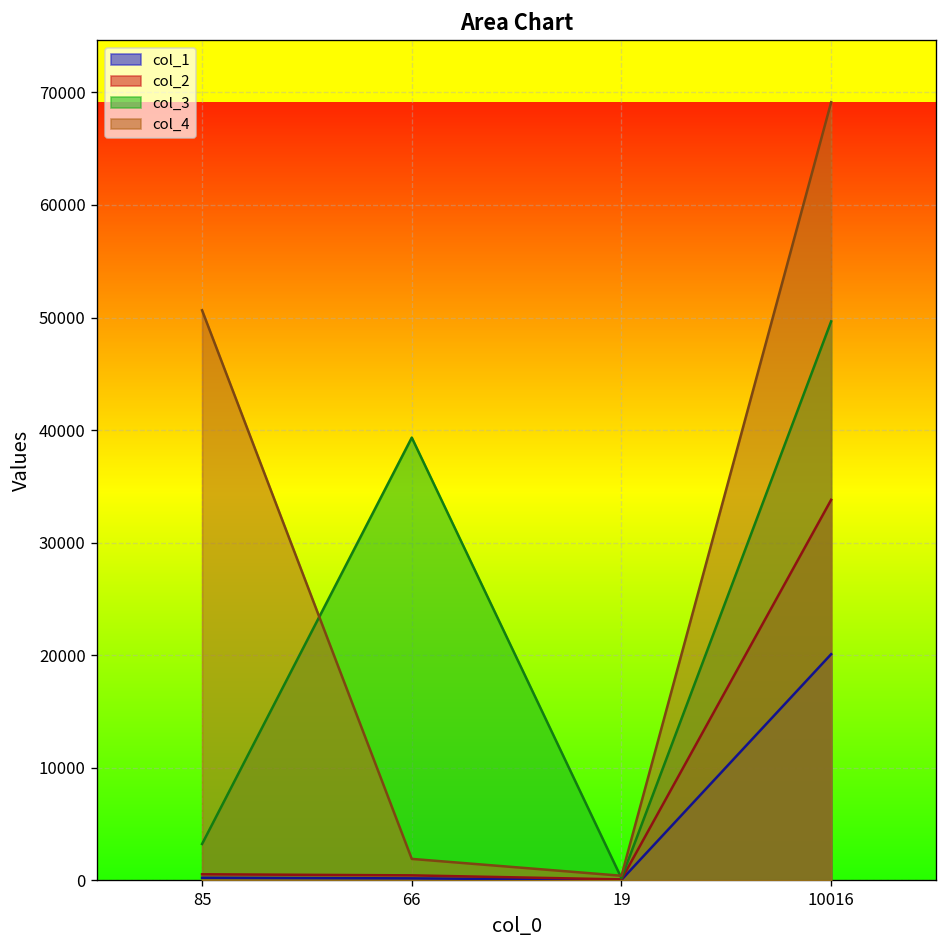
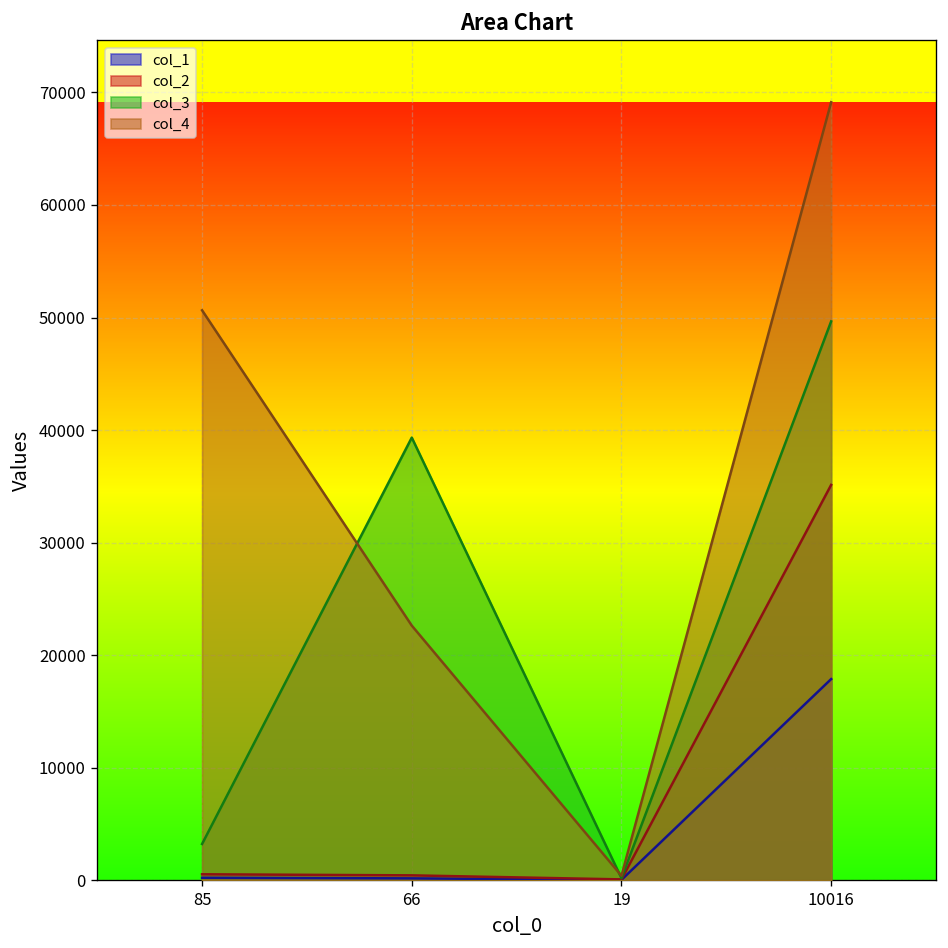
  {
    "col_1": {
      "85": 0,
-     "10016": 20000
+     "10016": 18000
    },
    "col_2": {
      "85": 1000,
-     "10016": 34000
+     "10016": 35000
    },
    "col_3": {
      "85": 3000,
      "66": 39000,
      "10016": 50000
    },
    "col_4": {
      "85": 51000,
-     "66": 2000,
+     "66": 23000,
      "10016": 69000
    }
  }
